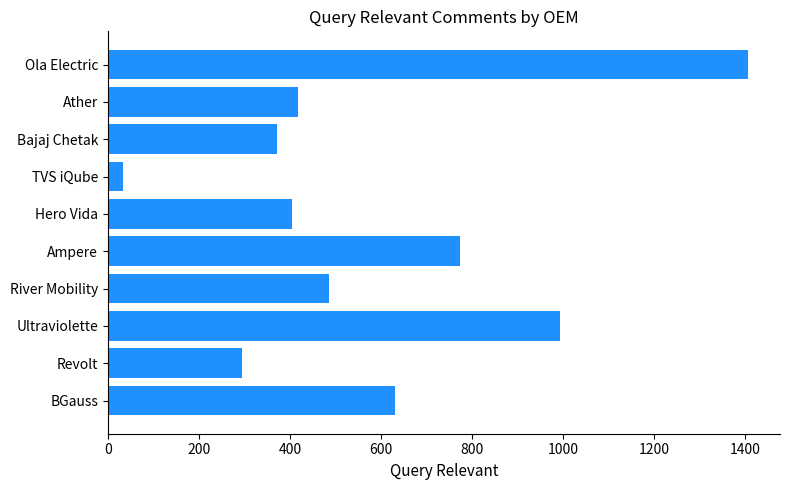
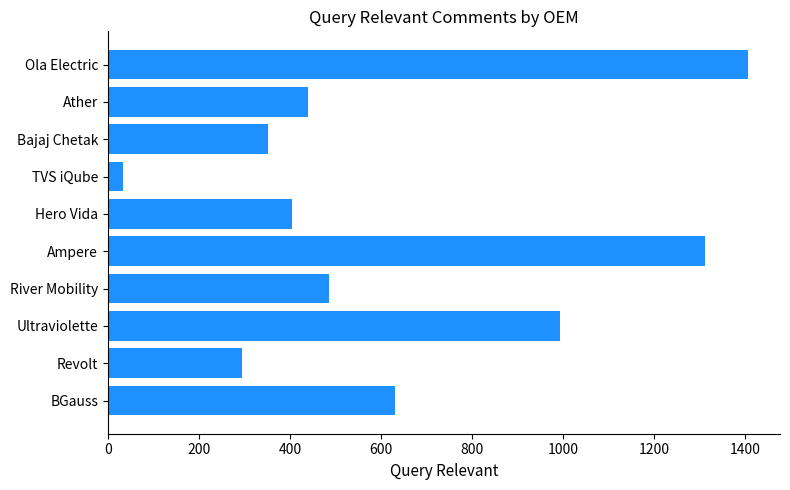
  {
    "Ola Electric": 1410,
-   "Ather": 420,
-   "Bajaj Chetak": 370,
+   "Ather": 440,
+   "Bajaj Chetak": 350,
    "TVS iQube": 30,
    "Hero Vida": 410,
-   "Ampere": 770,
+   "Ampere": 1310,
    "River Mobility": 490,
    "Ultraviolette": 990,
    "Revolt": 300,
    "BGauss": 630
  }
